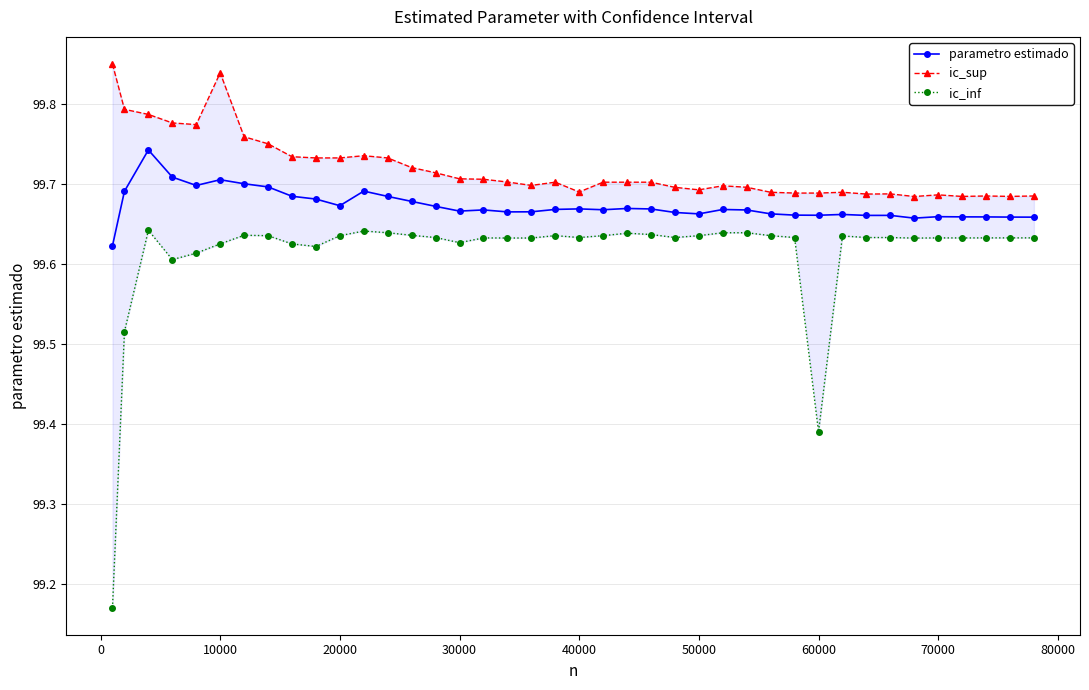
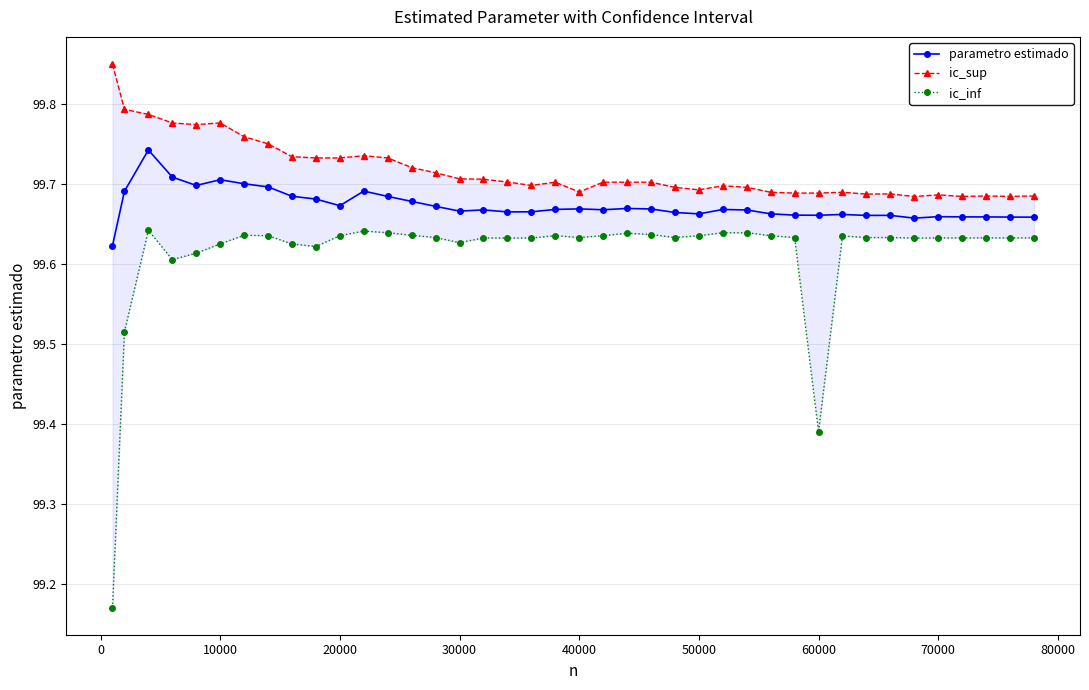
  {
    "parametro estimado": {
      "10000": 99.71,
      "20000": 99.67,
      "30000": 99.67,
      "40000": 99.67,
      "50000": 99.66,
      "60000": 99.66,
      "70000": 99.66
    },
    "ic_sup": {
-     "10000": 99.84,
+     "10000": 99.78,
      "20000": 99.73,
      "30000": 99.71,
      "40000": 99.69,
      "50000": 99.69,
      "60000": 99.69,
      "70000": 99.69
    },
    "ic_inf": {
      "10000": 99.63,
      "20000": 99.64,
      "30000": 99.63,
      "40000": 99.63,
      "50000": 99.64,
      "60000": 99.39,
      "70000": 99.63
    }
  }
